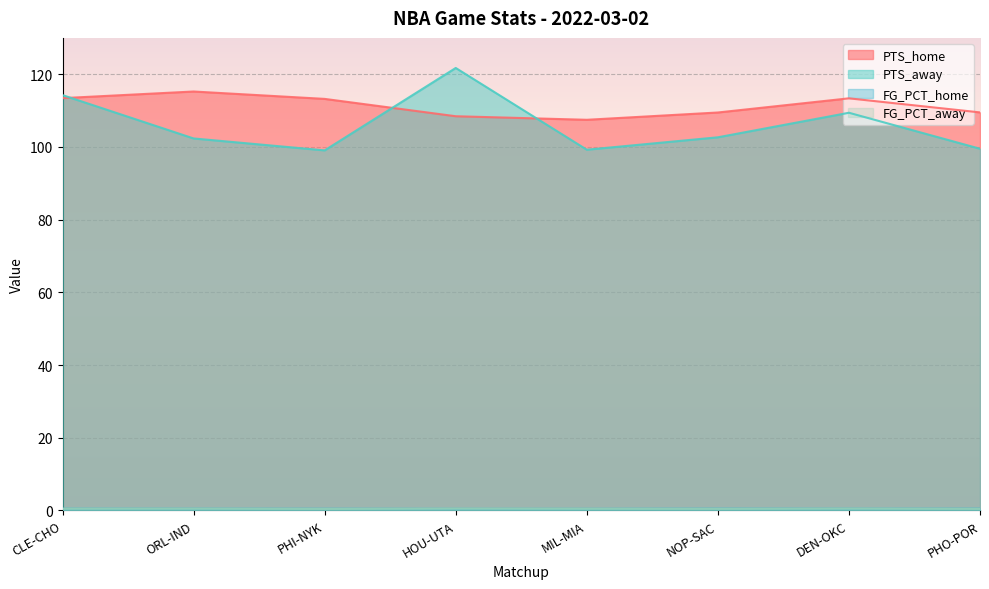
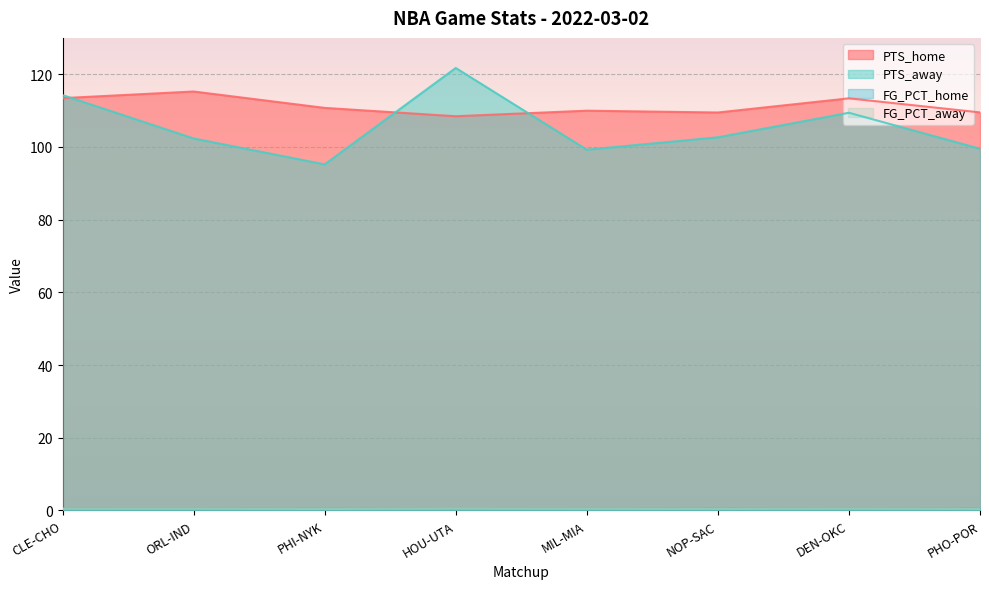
  {
    "PTS_home": {
      "CLE-CHO": 113,
      "ORL-IND": 115,
-     "PHI-NYK": 113,
+     "PHI-NYK": 111,
      "HOU-UTA": 108,
-     "MIL-MIA": 107,
+     "MIL-MIA": 110,
      "NOP-SAC": 109,
      "PHO-POR": 110
    },
    "PTS_away": {
      "CLE-CHO": 114,
      "ORL-IND": 102,
-     "PHI-NYK": 99,
+     "PHI-NYK": 95,
      "HOU-UTA": 122,
      "MIL-MIA": 99,
      "NOP-SAC": 103,
      "PHO-POR": 100
    },
    "FG_PCT_away": {
      "CLE-CHO": 0,
      "ORL-IND": 0,
      "PHI-NYK": 0,
      "HOU-UTA": 0,
      "MIL-MIA": 0,
      "NOP-SAC": 0,
      "DEN-OKC": 0,
      "PHO-POR": 0
    }
  }
